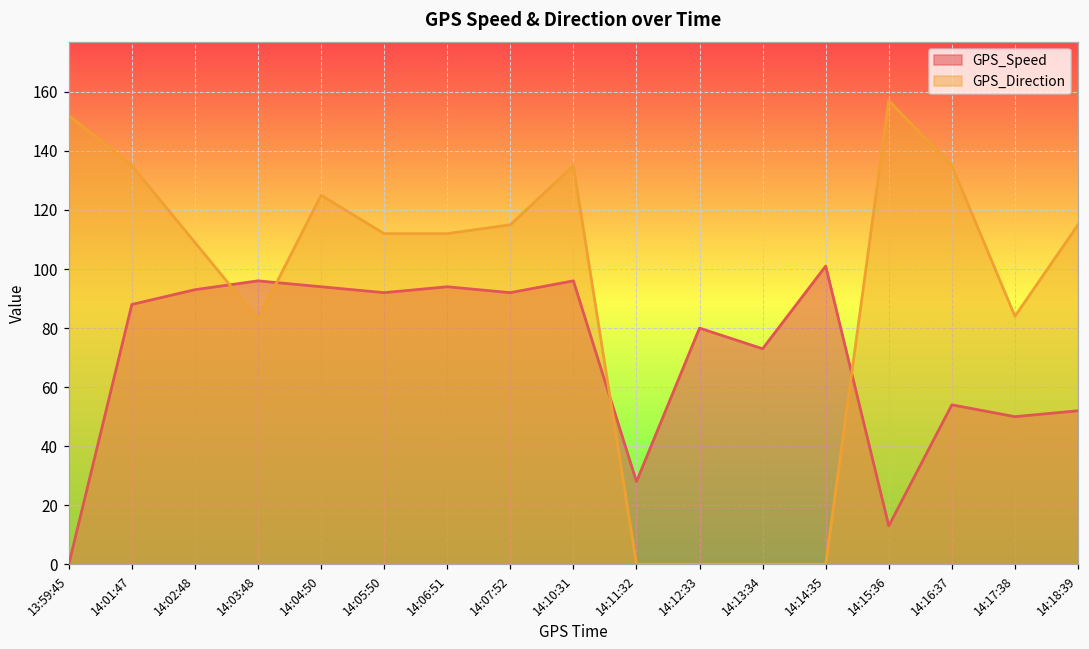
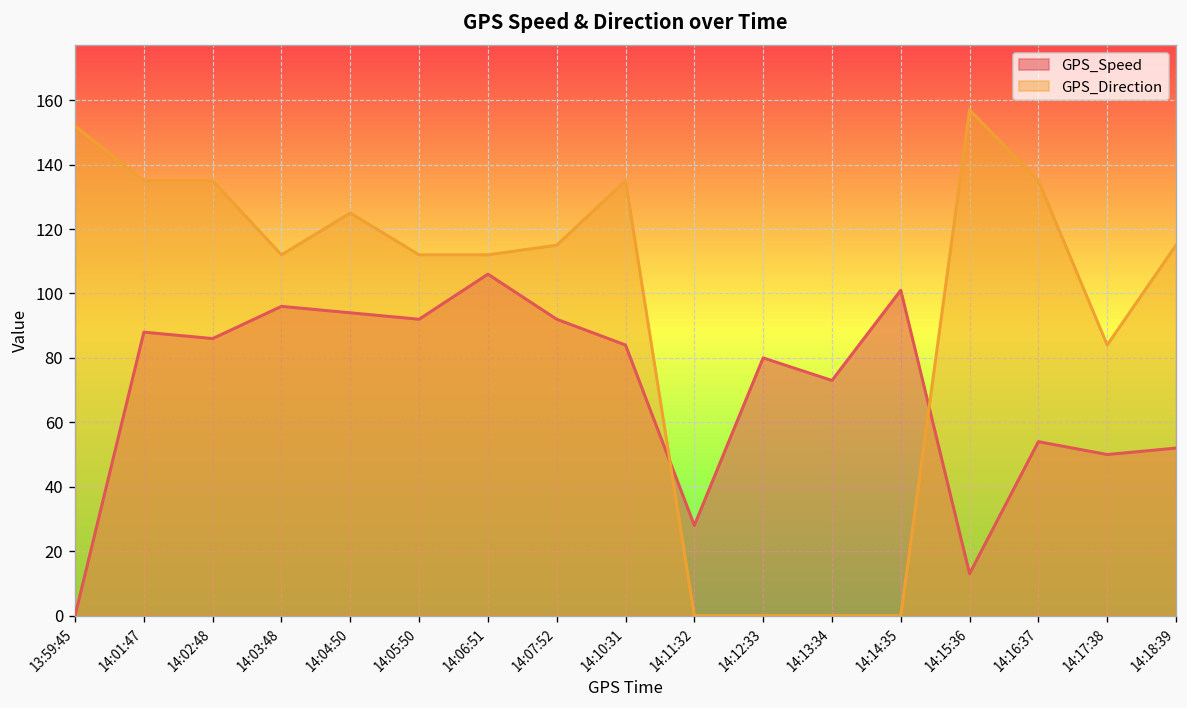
  {
    "GPS_Speed": {
      "13:59:45": 0,
      "14:01:47": 88,
-     "14:02:48": 93,
+     "14:02:48": 86,
      "14:03:48": 96,
      "14:04:50": 94,
      "14:05:50": 92,
-     "14:06:51": 94,
+     "14:06:51": 106,
      "14:07:52": 92,
-     "14:10:31": 96,
+     "14:10:31": 84,
      "14:11:32": 28,
      "14:12:33": 80,
      "14:13:34": 73,
      "14:14:35": 101,
      "14:15:36": 13,
      "14:16:37": 54,
      "14:17:38": 50,
      "14:18:39": 52
    },
    "GPS_Direction": {
      "13:59:45": 152,
      "14:01:47": 135,
-     "14:02:48": 109,
-     "14:03:48": 83,
+     "14:02:48": 135,
+     "14:03:48": 112,
      "14:04:50": 125,
      "14:05:50": 112,
      "14:06:51": 112,
      "14:07:52": 115,
      "14:10:31": 135,
      "14:11:32": 0,
      "14:12:33": 0,
      "14:13:34": 0,
      "14:14:35": 0,
      "14:15:36": 157,
      "14:16:37": 135,
      "14:17:38": 84,
      "14:18:39": 115
    }
  }
